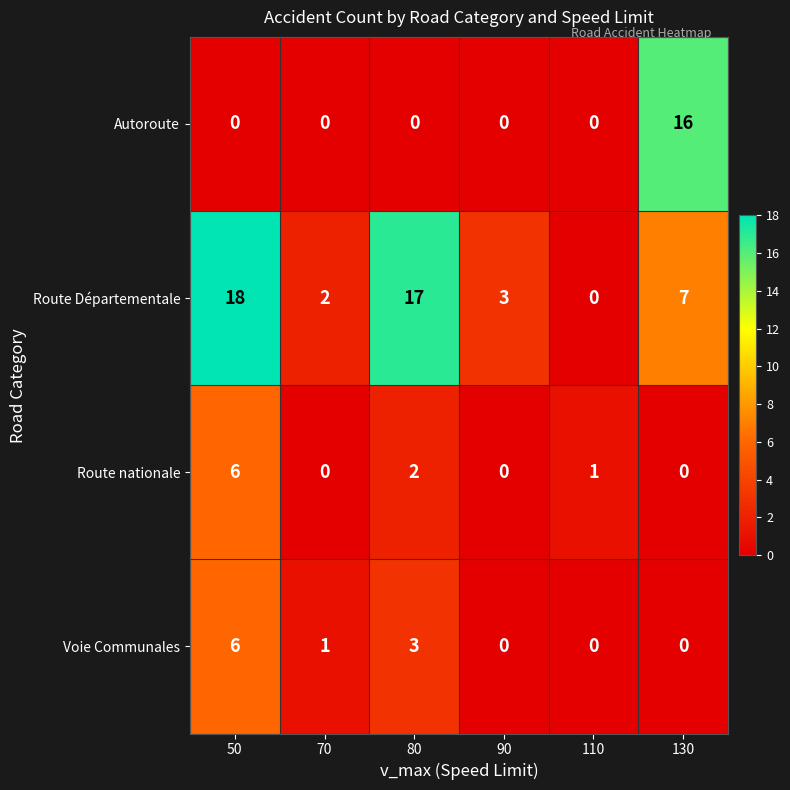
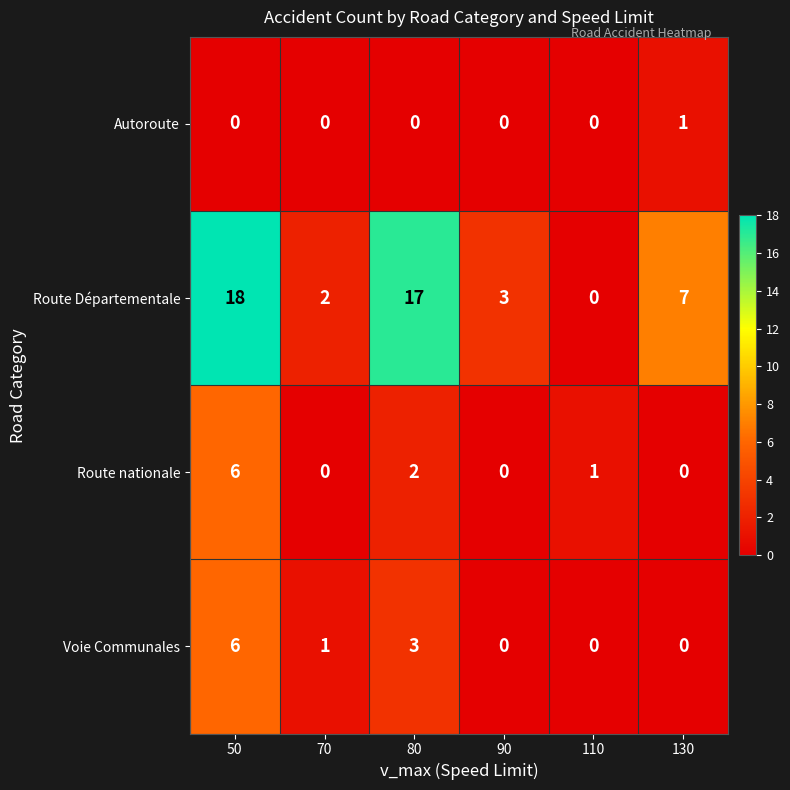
  {
    "Autoroute": {
      "50": 0,
      "70": 0,
      "80": 0,
      "90": 0,
      "110": 0,
-     "130": 16
+     "130": 1
    },
    "Route Départementale": {
      "50": 18,
      "70": 2,
      "80": 17,
      "90": 3,
      "110": 0,
      "130": 7
    },
    "Route nationale": {
      "50": 6,
      "70": 0,
      "80": 2,
      "90": 0,
      "110": 1,
      "130": 0
    },
    "Voie Communales": {
      "50": 6,
      "70": 1,
      "80": 3,
      "90": 0,
      "110": 0,
      "130": 0
    }
  }
